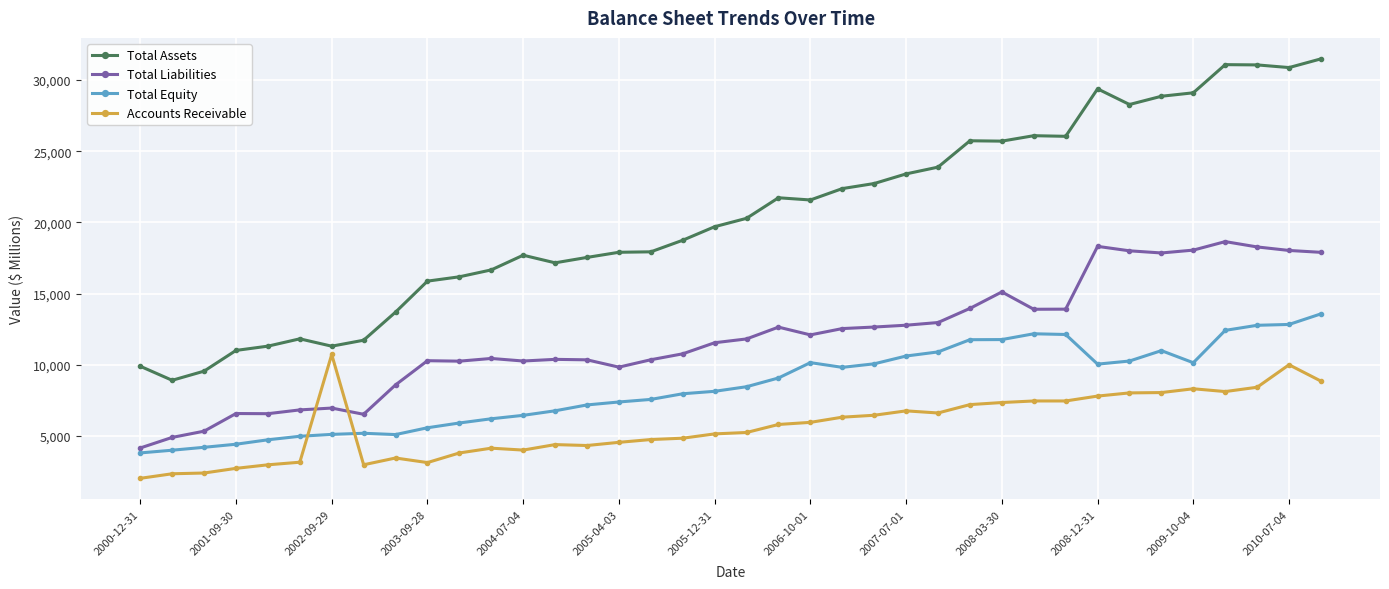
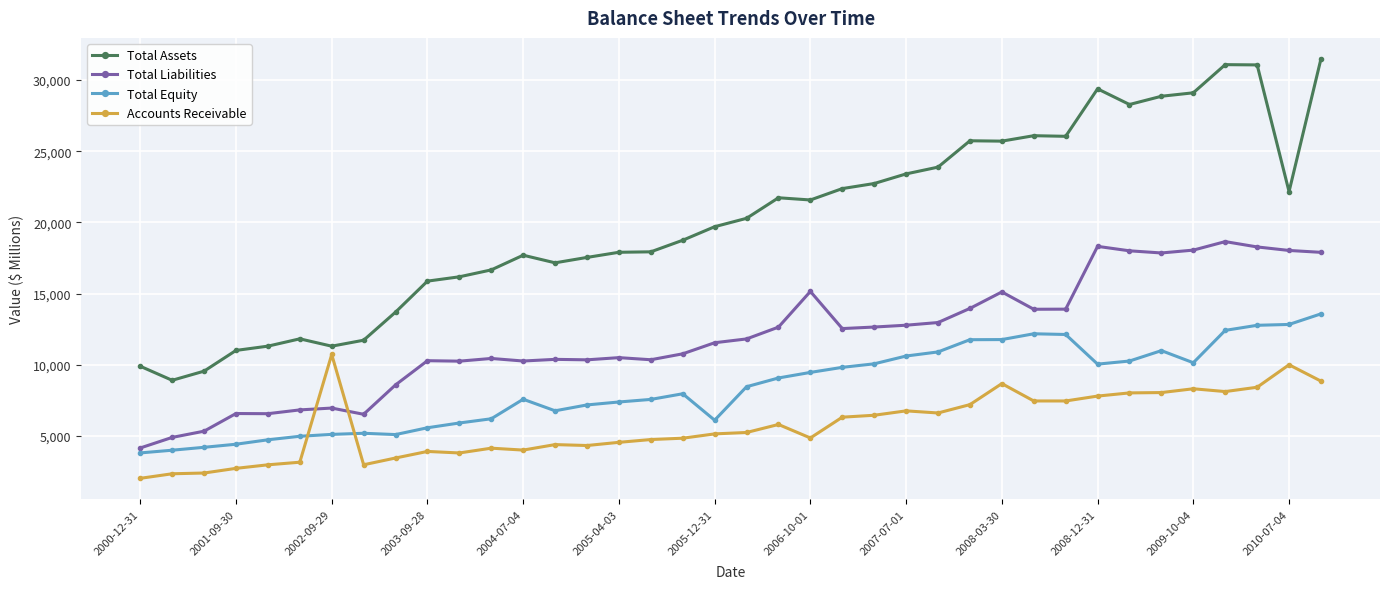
  {
    "Total Assets": {
      "2000-12-31": "9,900",
      "2001-09-30": "11,000",
      "2002-09-29": "11,300",
      "2003-09-28": "15,900",
      "2004-07-04": "17,700",
      "2005-04-03": "17,900",
      "2005-12-31": "19,700",
      "2006-10-01": "21,600",
      "2007-07-01": "23,400",
      "2008-03-30": "25,700",
      "2008-12-31": "29,400",
      "2009-10-04": "29,100",
-     "2010-07-04": "30,900"
+     "2010-07-04": "22,200"
    },
    "Total Liabilities": {
      "2000-12-31": "4,200",
      "2001-09-30": "6,600",
      "2002-09-29": "7,000",
      "2003-09-28": "10,300",
      "2004-07-04": "10,300",
-     "2005-04-03": "9,800",
+     "2005-04-03": "10,500",
      "2005-12-31": "11,600",
-     "2006-10-01": "12,100",
+     "2006-10-01": "15,200",
      "2007-07-01": "12,800",
      "2008-03-30": "15,100",
      "2008-12-31": "18,300",
      "2009-10-04": "18,100",
      "2010-07-04": "18,000"
    },
    "Total Equity": {
      "2000-12-31": "3,800",
      "2001-09-30": "4,400",
      "2002-09-29": "5,100",
      "2003-09-28": "5,600",
-     "2004-07-04": "6,500",
+     "2004-07-04": "7,600",
      "2005-04-03": "7,400",
-     "2005-12-31": "8,100",
-     "2006-10-01": "10,200",
+     "2005-12-31": "6,100",
+     "2006-10-01": "9,500",
      "2007-07-01": "10,600",
      "2008-03-30": "11,800",
      "2008-12-31": "10,100",
      "2009-10-04": "10,200",
      "2010-07-04": "12,800"
    },
    "Accounts Receivable": {
      "2000-12-31": "2,000",
      "2001-09-30": "2,700",
      "2002-09-29": "10,700",
-     "2003-09-28": "3,100",
+     "2003-09-28": "3,900",
      "2004-07-04": "4,000",
      "2005-04-03": "4,600",
      "2005-12-31": "5,200",
-     "2006-10-01": "6,000",
+     "2006-10-01": "4,900",
      "2007-07-01": "6,800",
-     "2008-03-30": "7,400",
+     "2008-03-30": "8,700",
      "2008-12-31": "7,800",
      "2009-10-04": "8,300",
      "2010-07-04": "10,000"
    }
  }
